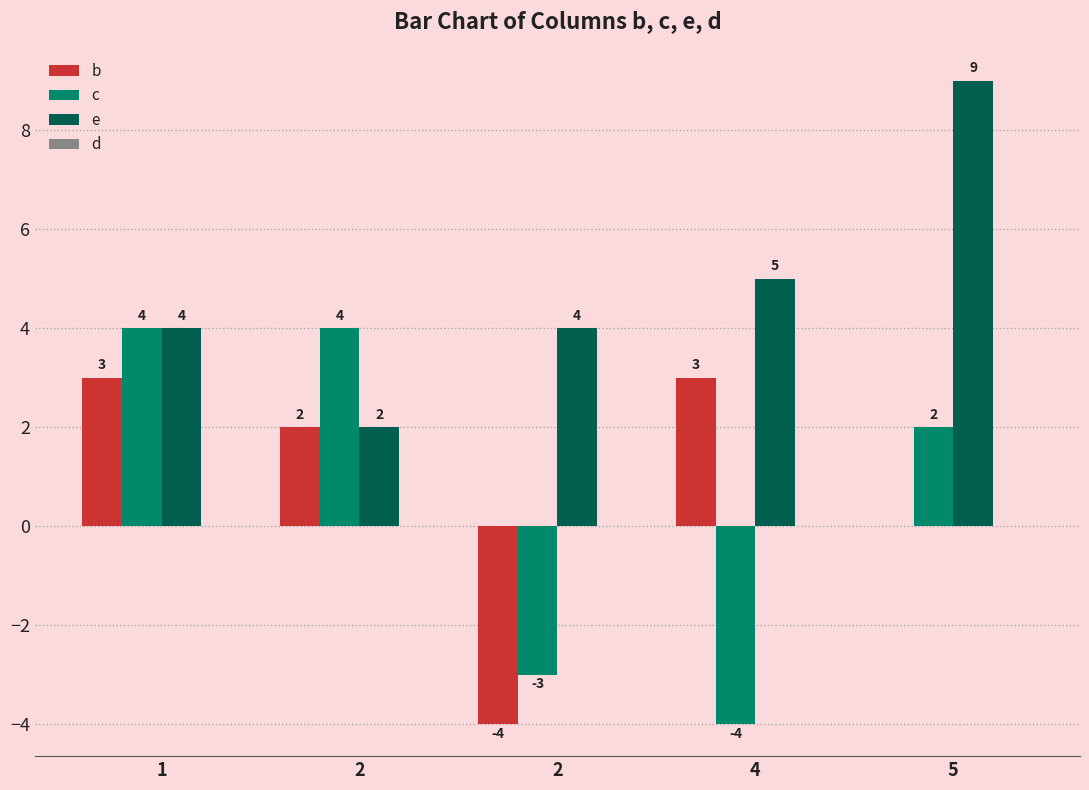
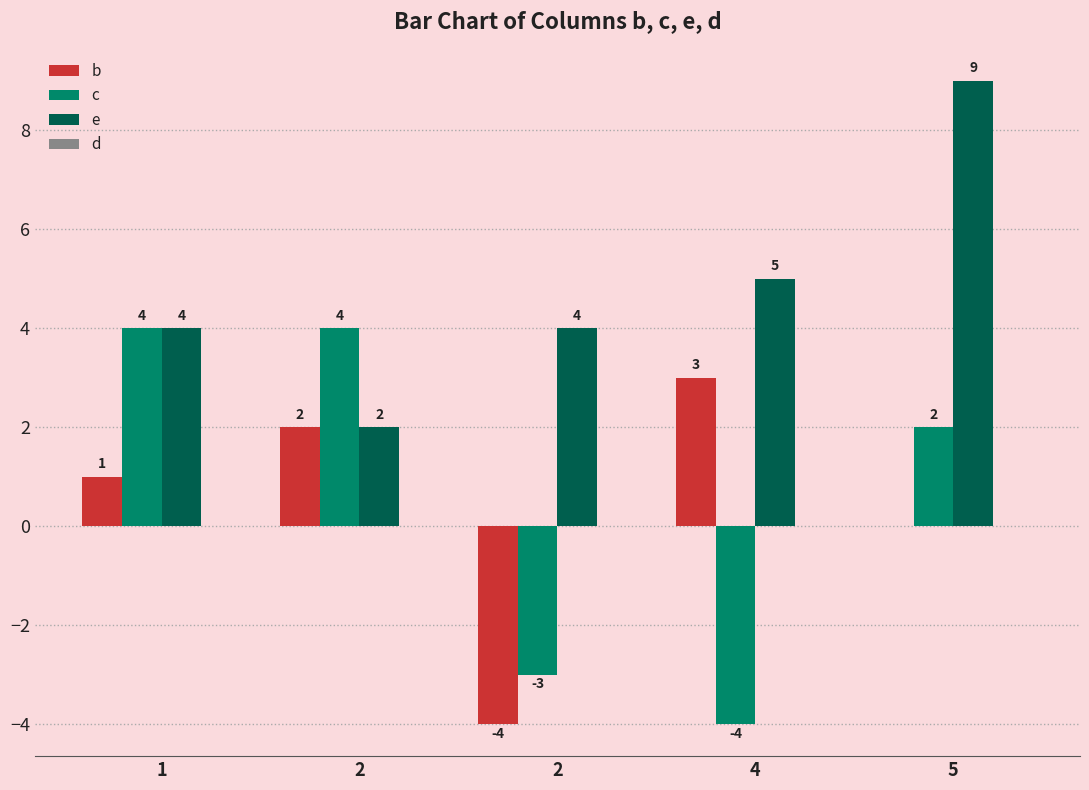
  {
    "b": {
-     "1": 3,
+     "1": 1,
      "4": 3
    },
    "d": {
      "1": 0.0,
      "4": 0.0,
      "5": 0.0
    }
  }
